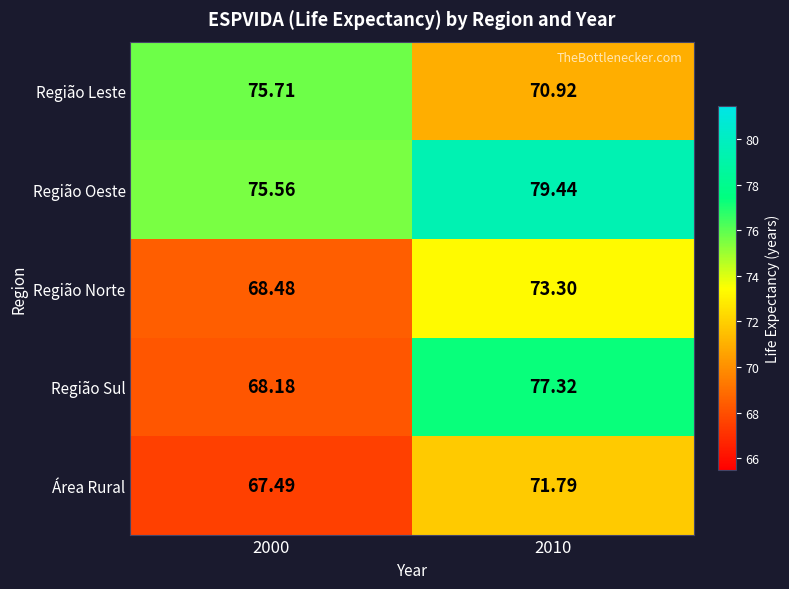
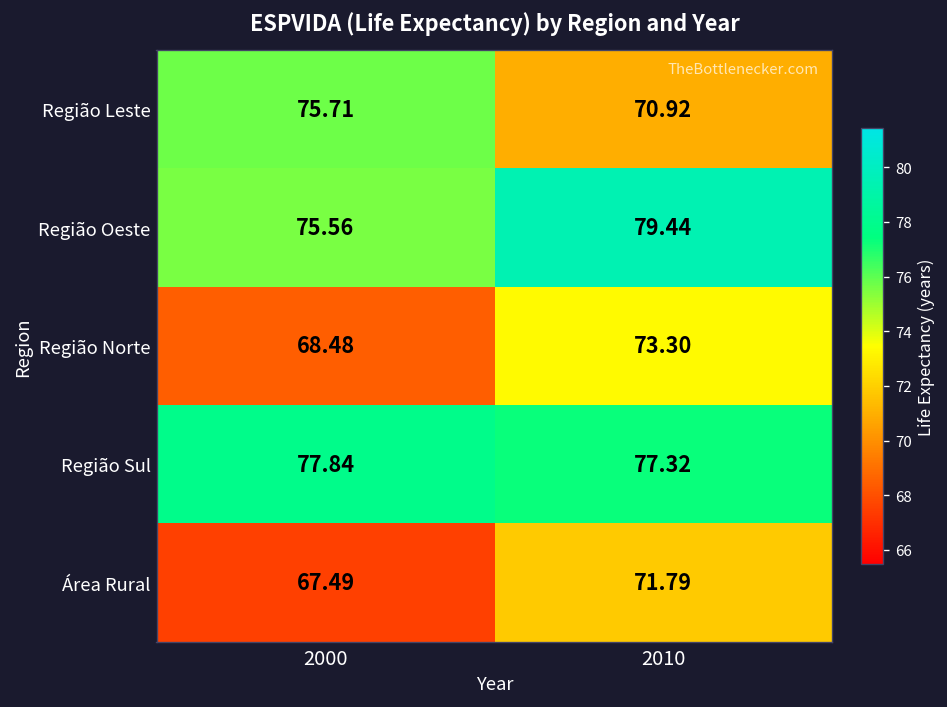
  {
    "Região Leste": {
      "2000": 75.71
    },
    "Região Oeste": {
      "2000": 75.56,
      "2010": 79.44
    },
    "Região Norte": {
      "2000": 68.48,
      "2010": 73.30
    },
    "Região Sul": {
-     "2000": 68.18,
+     "2000": 77.84,
      "2010": 77.32
    },
    "Área Rural": {
      "2000": 67.49,
      "2010": 71.79
    }
  }
